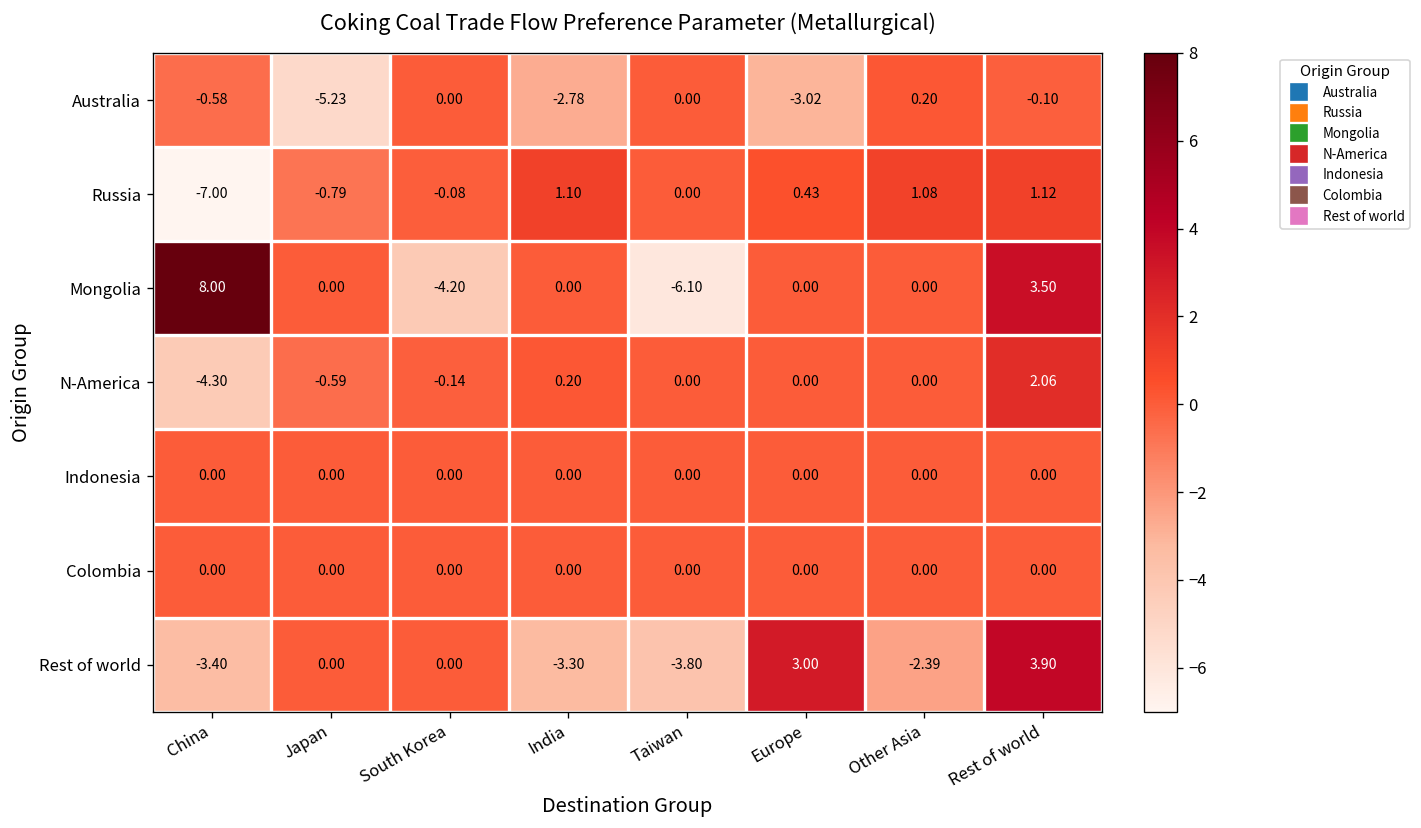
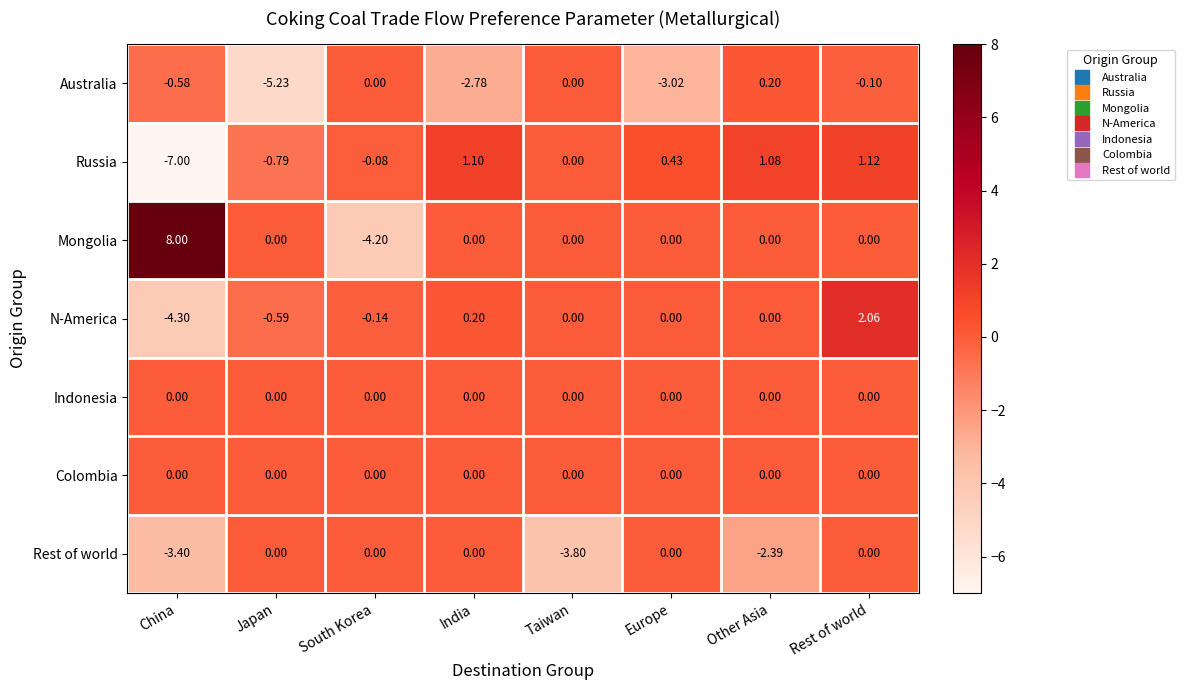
  {
    "Australia": {
      "China": -0.58,
      "Japan": -5.23,
      "South Korea": 0.00,
      "India": -2.78,
      "Taiwan": 0.00,
      "Europe": -3.02,
      "Other Asia": 0.20,
      "Rest of world": -0.10
    },
    "Russia": {
      "China": -7.00,
      "Japan": -0.79,
      "South Korea": -0.08,
      "India": 1.10,
      "Taiwan": 0.00,
      "Europe": 0.43,
      "Other Asia": 1.08,
      "Rest of world": 1.12
    },
    "Mongolia": {
      "China": 8.00,
      "Japan": 0.00,
      "South Korea": -4.20,
      "India": 0.00,
-     "Taiwan": -6.10,
+     "Taiwan": 0.00,
      "Europe": 0.00,
      "Other Asia": 0.00,
-     "Rest of world": 3.50
+     "Rest of world": 0.00
    },
    "N-America": {
      "China": -4.30,
      "Japan": -0.59,
      "South Korea": -0.14,
      "India": 0.20,
      "Taiwan": 0.00,
      "Europe": 0.00,
      "Other Asia": 0.00,
      "Rest of world": 2.06
    },
    "Indonesia": {
      "China": 0.00,
      "Japan": 0.00,
      "South Korea": 0.00,
      "India": 0.00,
      "Taiwan": 0.00,
      "Europe": 0.00,
      "Other Asia": 0.00,
      "Rest of world": 0.00
    },
    "Colombia": {
      "China": 0.00,
      "Japan": 0.00,
      "South Korea": 0.00,
      "India": 0.00,
      "Taiwan": 0.00,
      "Europe": 0.00,
      "Other Asia": 0.00,
      "Rest of world": 0.00
    },
    "Rest of world": {
      "China": -3.40,
      "Japan": 0.00,
      "South Korea": 0.00,
-     "India": -3.30,
+     "India": 0.00,
      "Taiwan": -3.80,
-     "Europe": 3.00,
+     "Europe": 0.00,
      "Other Asia": -2.39,
-     "Rest of world": 3.90
+     "Rest of world": 0.00
    }
  }
